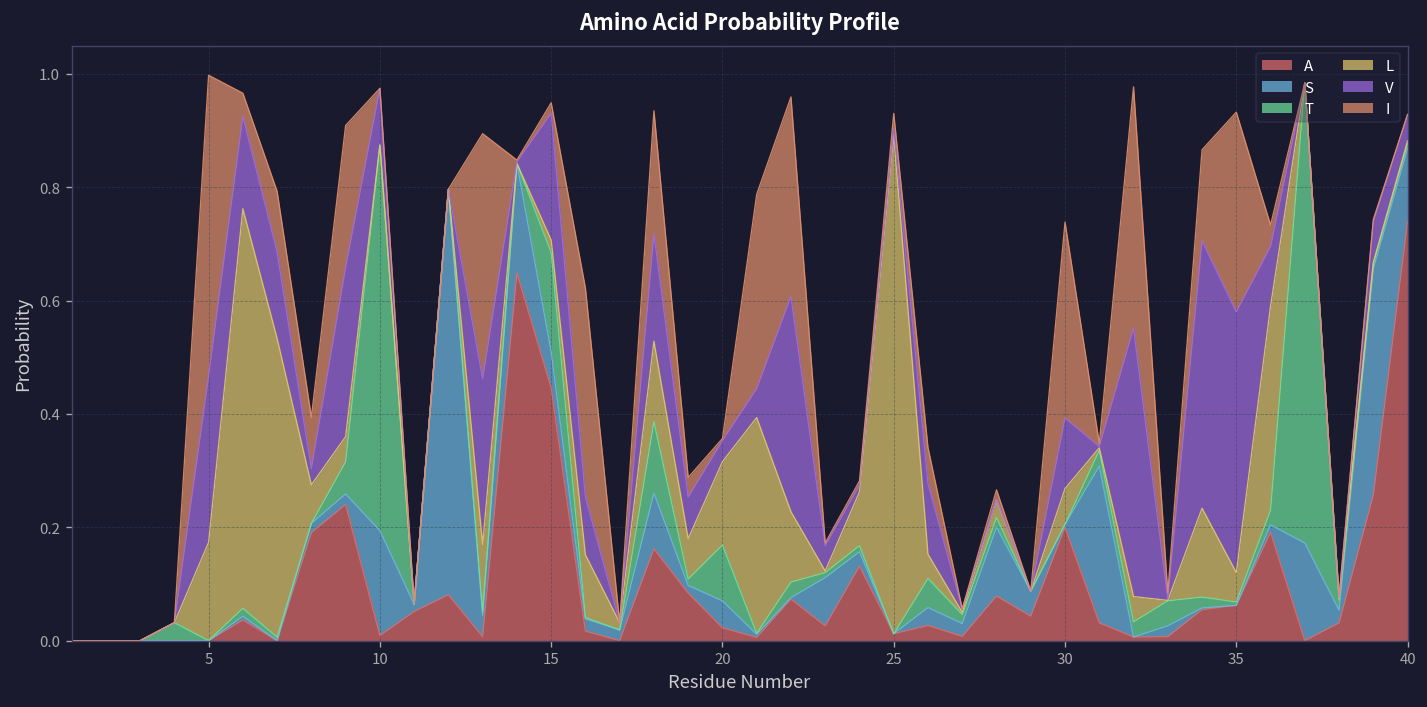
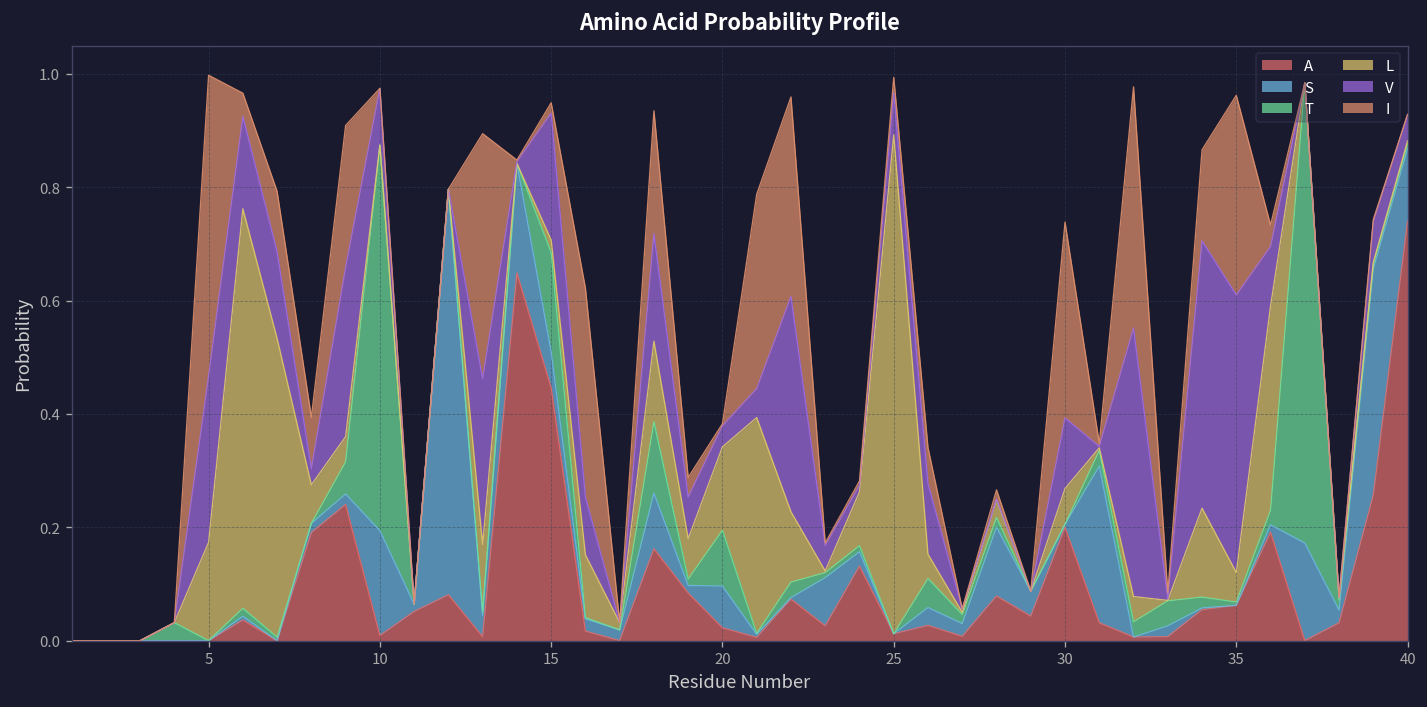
  {
    "S": {
      "10": 0.19,
      "15": 0.06,
-     "20": 0.05,
+     "20": 0.07,
      "40": 0.13
    },
    "T": {
      "15": 0.18,
      "20": 0.10,
      "35": 0.01
    },
    "V": {
      "5": 0.29,
      "15": 0.22,
-     "25": 0.01,
+     "25": 0.07,
      "30": 0.12,
-     "35": 0.46
+     "35": 0.49
    }
  }
